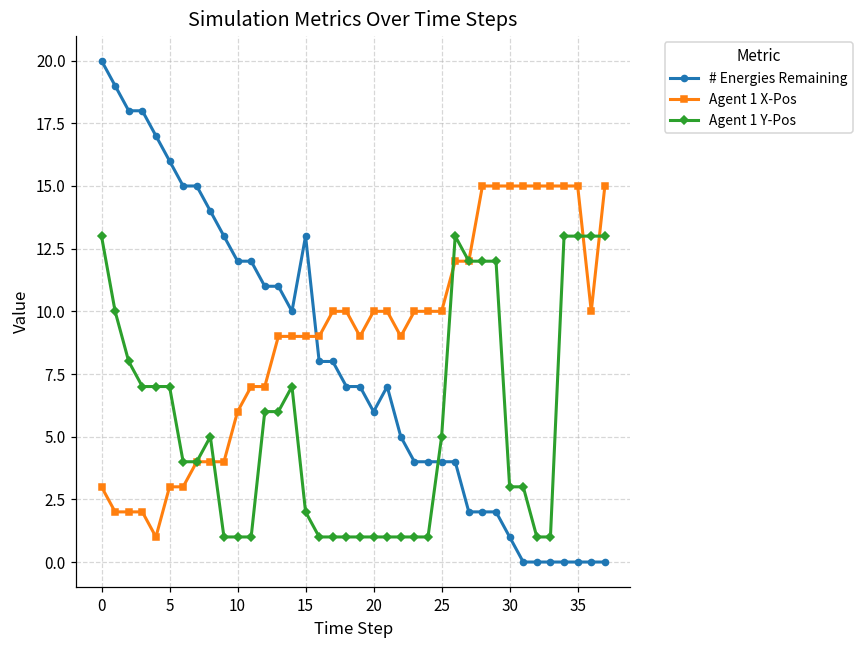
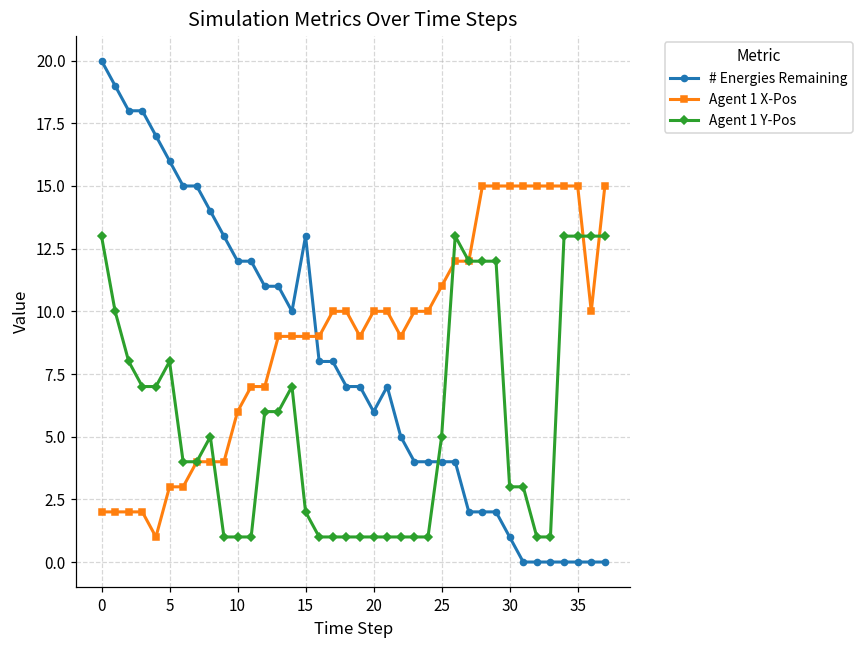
  {
    "# Energies Remaining": {
      "0": 20,
      "5": 16,
      "10": 12,
      "15": 13,
      "20": 6,
      "25": 4,
      "30": 1,
      "35": 0
    },
    "Agent 1 X-Pos": {
-     "0": 3,
+     "0": 2,
      "5": 3,
      "10": 6,
      "15": 9,
      "20": 10,
-     "25": 10,
+     "25": 11,
      "30": 15,
      "35": 15
    },
    "Agent 1 Y-Pos": {
      "0": 13,
-     "5": 7,
+     "5": 8,
      "10": 1,
      "15": 2,
      "20": 1,
      "25": 5,
      "30": 3,
      "35": 13
    }
  }
